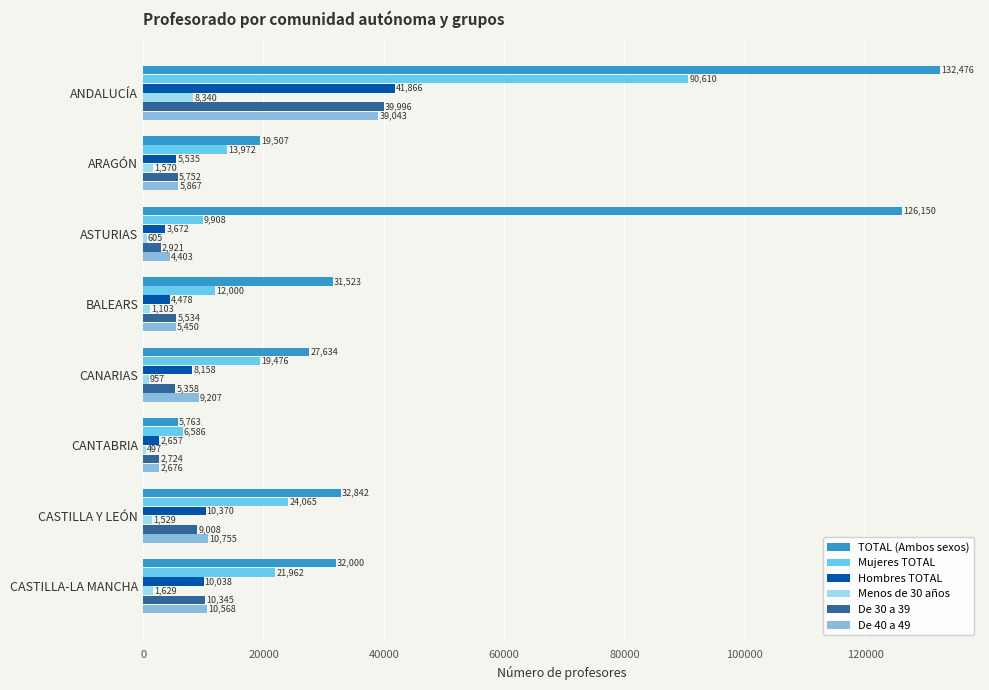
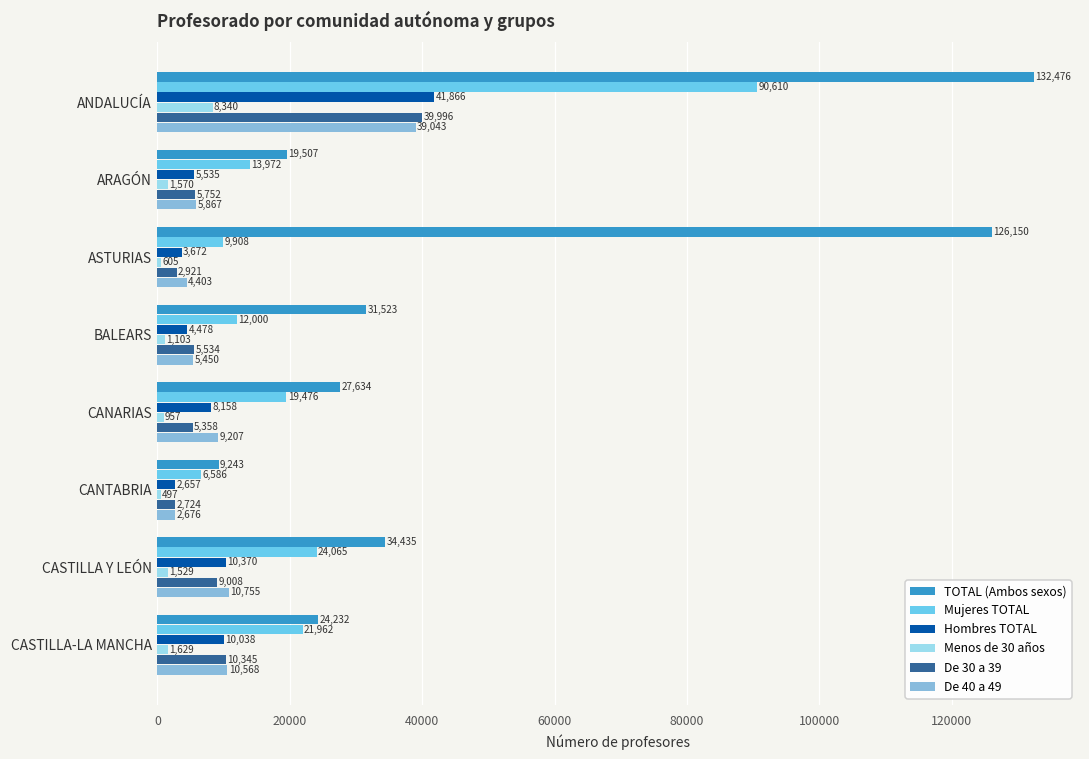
  {
    "TOTAL (Ambos sexos)": {
      "ANDALUCÍA": "132,476",
      "ARAGÓN": "19,507",
      "ASTURIAS": "126,150",
      "BALEARS": "31,523",
      "CANARIAS": "27,634",
-     "CANTABRIA": "5,763",
-     "CASTILLA Y LEÓN": "32,842",
-     "CASTILLA-LA MANCHA": "32,000"
+     "CANTABRIA": "9,243",
+     "CASTILLA Y LEÓN": "34,435",
+     "CASTILLA-LA MANCHA": "24,232"
    }
  }
